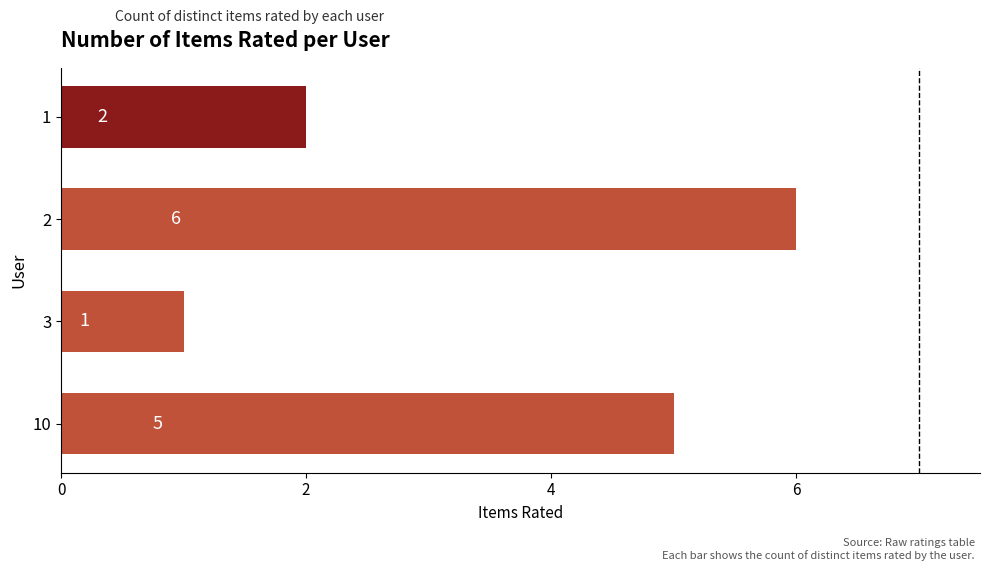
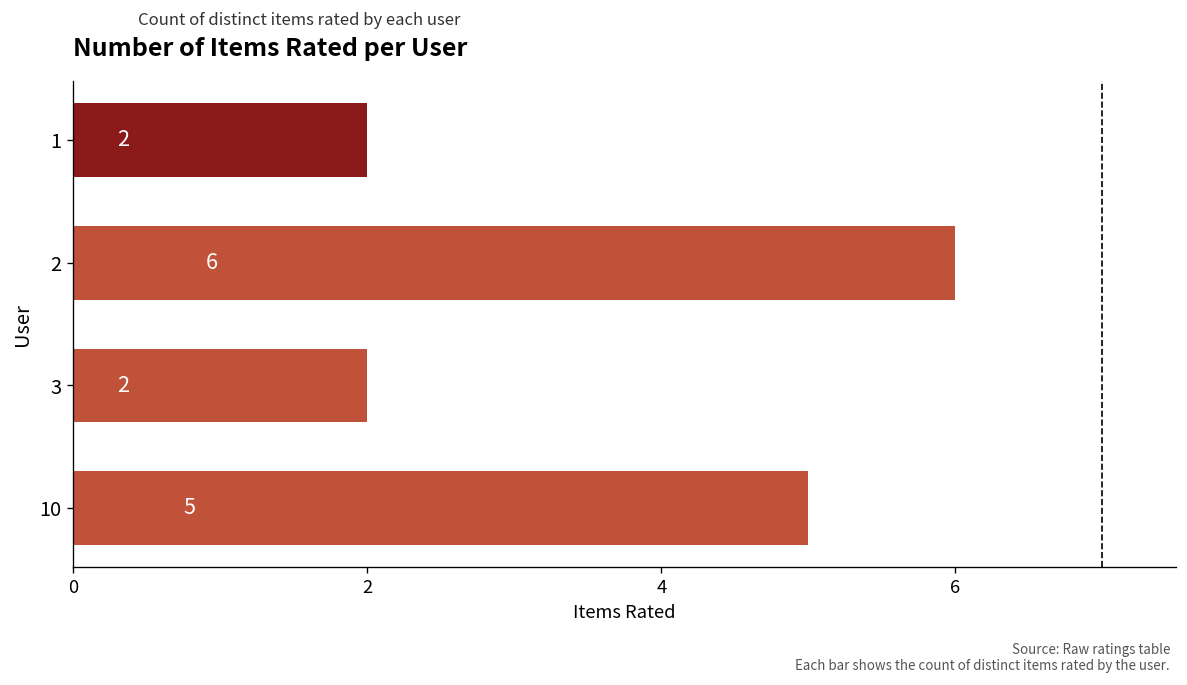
  {
    "1": 2,
    "2": 6,
-   "3": 1,
+   "3": 2,
    "10": 5
  }
